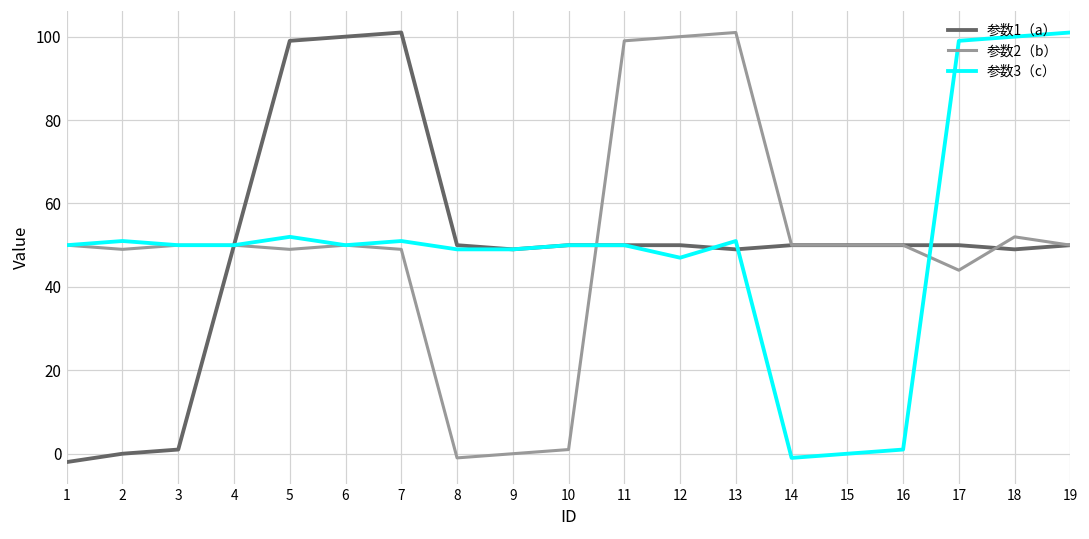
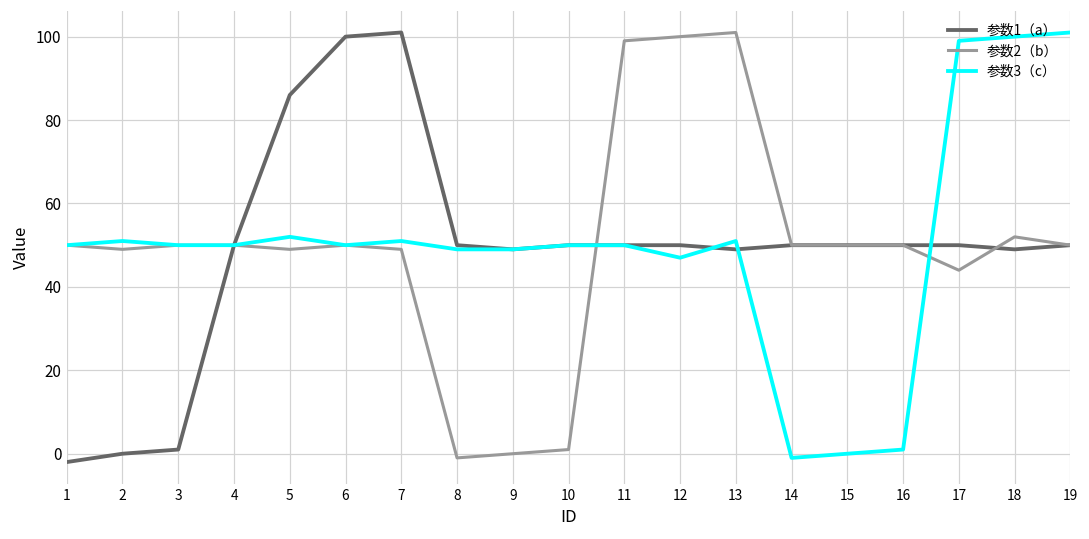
  {
    "参数1（a）": {
      "1": -2,
      "2": 0,
      "3": 1,
-     "5": 99,
+     "5": 86,
      "6": 100,
      "7": 101,
      "8": 50,
      "12": 50,
      "13": 49,
      "17": 50,
      "18": 49
    },
    "参数2（b）": {
      "2": 49,
      "5": 49,
      "7": 49,
      "8": -1,
      "9": 0,
      "10": 1,
      "11": 99,
      "12": 100,
      "13": 101,
      "17": 44,
      "18": 52
    },
    "参数3（c）": {
      "2": 51,
      "5": 52,
      "7": 51,
      "8": 49,
      "12": 47,
      "13": 51,
      "14": -1,
      "15": 0,
      "16": 1,
      "17": 99,
      "18": 100,
      "19": 101
    }
  }
